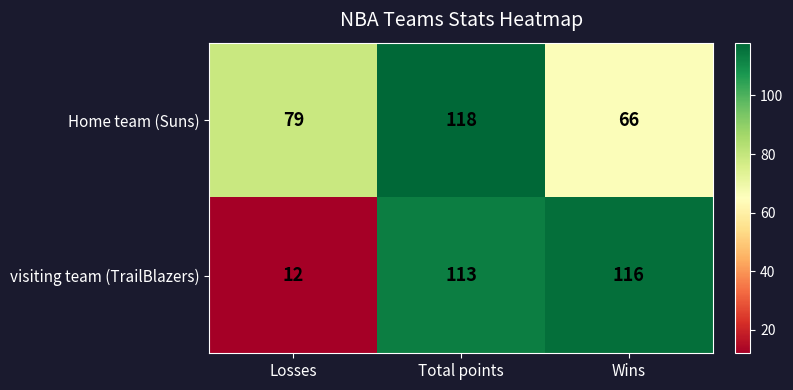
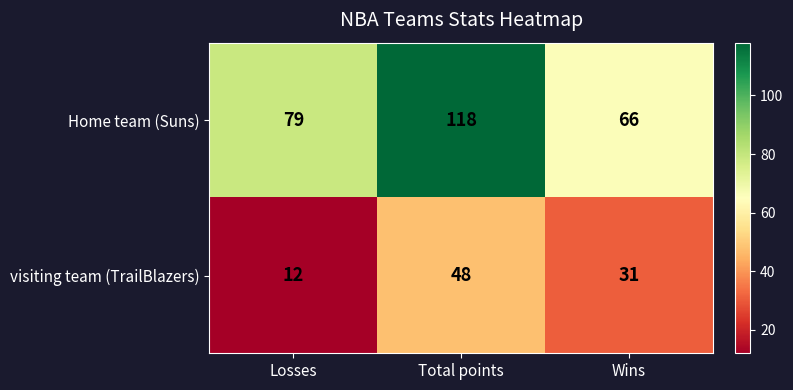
  {
    "Home team (Suns)": {
      "Losses": 79,
      "Total points": 118,
      "Wins": 66
    },
    "visiting team (TrailBlazers)": {
      "Losses": 12,
-     "Total points": 113,
-     "Wins": 116
+     "Total points": 48,
+     "Wins": 31
    }
  }
